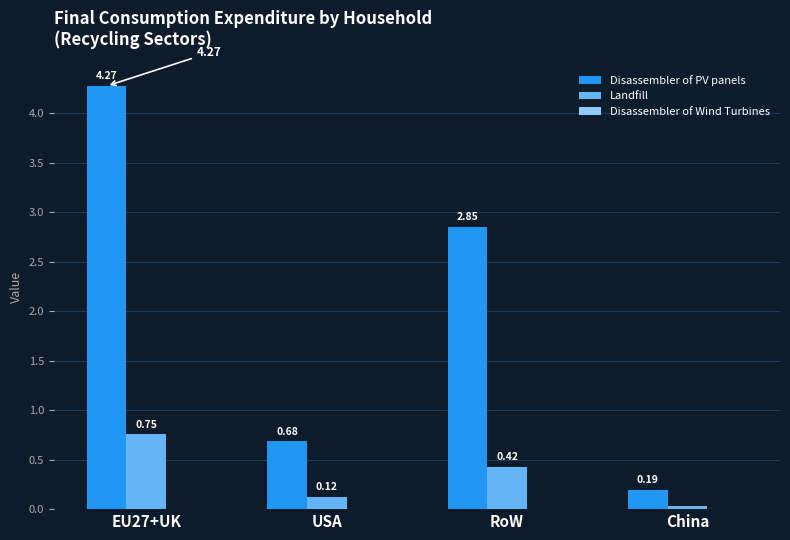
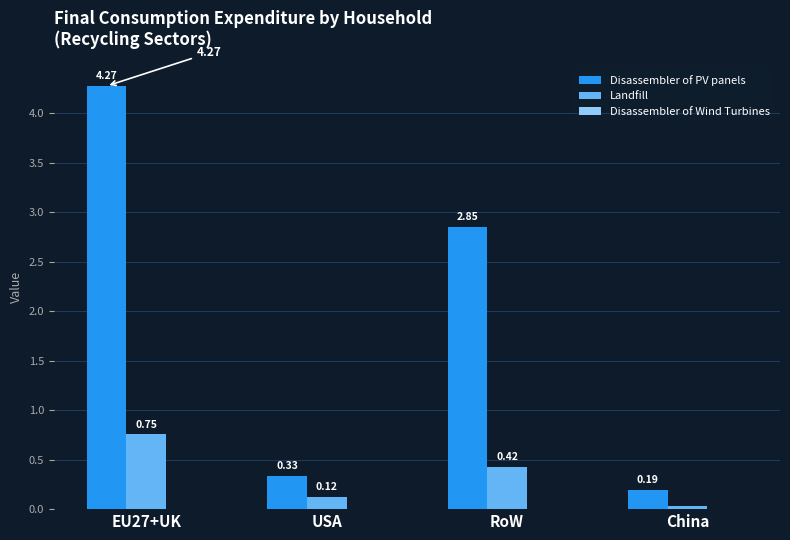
  {
    "Disassembler of PV panels": {
      "EU27+UK": 4.27,
-     "USA": 0.68,
+     "USA": 0.33,
      "RoW": 2.85,
      "China": 0.19
    }
  }
